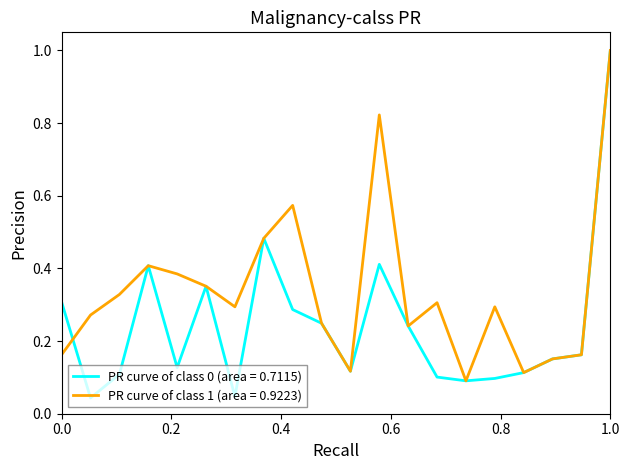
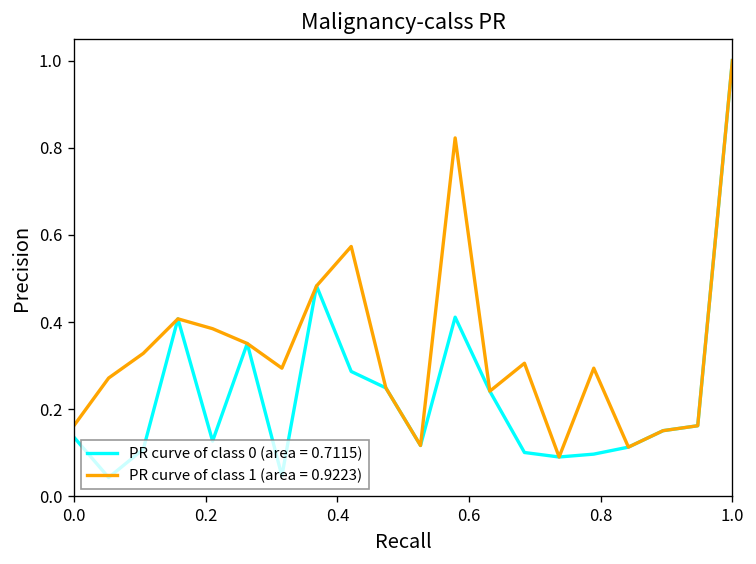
  {
    "PR curve of class 0 (area = 0.7115)": {
-     "0.0": 0.31
+     "0.0": 0.14
    },
    "PR curve of class 1 (area = 0.9223)": {
      "0.0": 0.16
    }
  }
